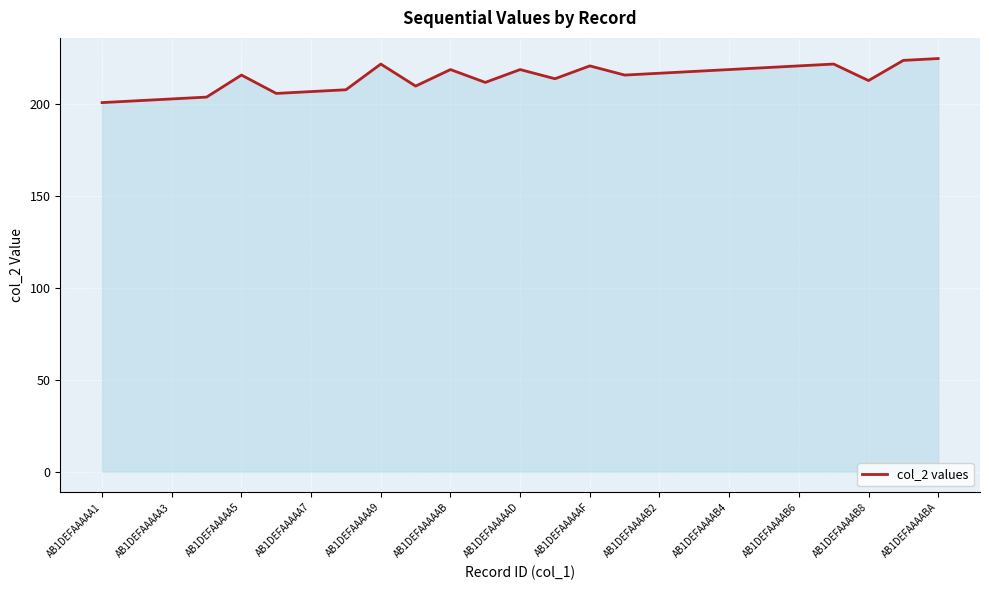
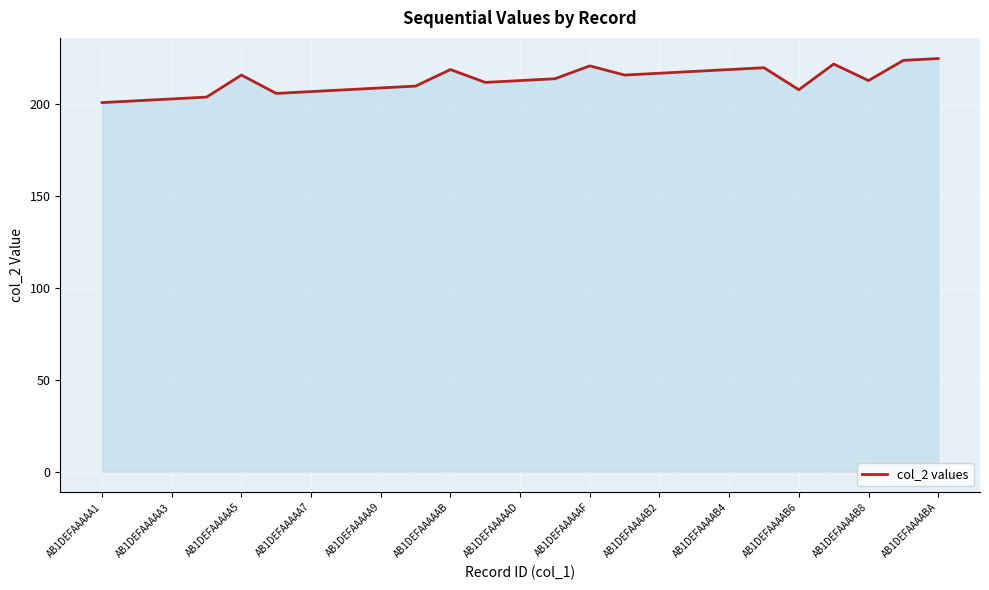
  {
    "AB1DEFAAAAA1": 201,
    "AB1DEFAAAAA3": 203,
    "AB1DEFAAAAA5": 216,
    "AB1DEFAAAAA7": 207,
-   "AB1DEFAAAAA9": 222,
+   "AB1DEFAAAAA9": 209,
    "AB1DEFAAAAAB": 219,
-   "AB1DEFAAAAAD": 219,
+   "AB1DEFAAAAAD": 213,
    "AB1DEFAAAAAF": 221,
    "AB1DEFAAAAB2": 217,
    "AB1DEFAAAAB4": 219,
-   "AB1DEFAAAAB6": 221,
+   "AB1DEFAAAAB6": 208,
    "AB1DEFAAAAB8": 213,
    "AB1DEFAAAABA": 225
  }
